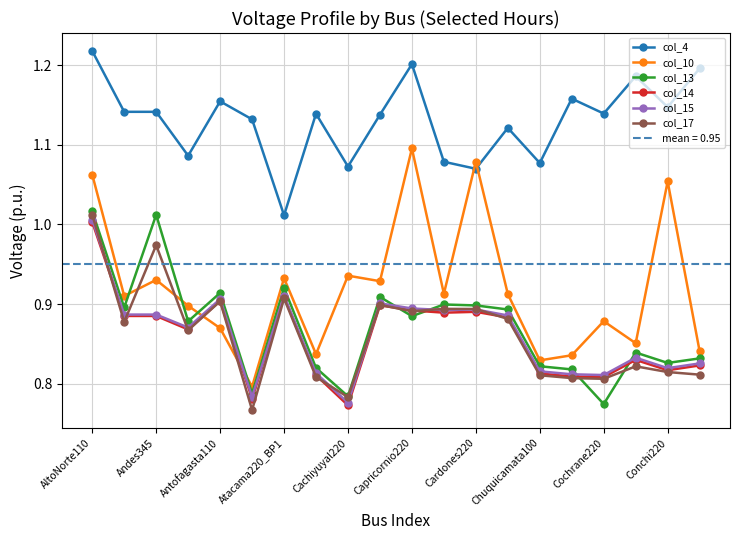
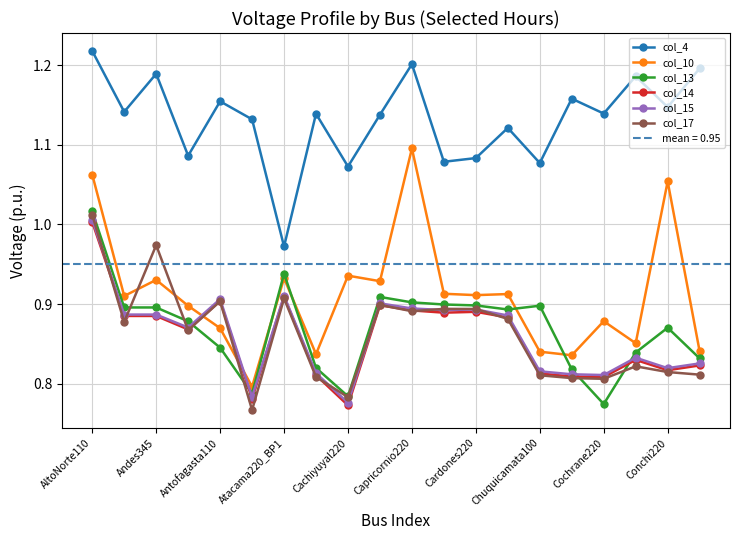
  {
    "col_4": {
      "AltoNorte110": 1.22,
-     "Andes345": 1.14,
+     "Andes345": 1.19,
      "Antofagasta110": 1.15,
-     "Atacama220_BP1": 1.01,
+     "Atacama220_BP1": 0.97,
      "Cachiyuyal220": 1.07,
      "Capricornio220": 1.20,
-     "Cardones220": 1.07,
+     "Cardones220": 1.08,
      "Chuquicamata100": 1.08,
      "Cochrane220": 1.14
    },
    "col_10": {
      "AltoNorte110": 1.06,
      "Andes345": 0.93,
      "Antofagasta110": 0.87,
      "Atacama220_BP1": 0.93,
      "Cachiyuyal220": 0.94,
      "Capricornio220": 1.10,
-     "Cardones220": 1.08,
-     "Chuquicamata100": 0.83,
+     "Cardones220": 0.91,
+     "Chuquicamata100": 0.84,
      "Cochrane220": 0.88,
      "Conchi220": 1.05
    },
    "col_13": {
      "AltoNorte110": 1.02,
-     "Andes345": 1.01,
-     "Antofagasta110": 0.91,
-     "Atacama220_BP1": 0.92,
-     "Capricornio220": 0.88,
+     "Andes345": 0.90,
+     "Antofagasta110": 0.85,
+     "Atacama220_BP1": 0.94,
+     "Capricornio220": 0.90,
      "Cardones220": 0.90,
-     "Chuquicamata100": 0.82,
+     "Chuquicamata100": 0.90,
      "Cochrane220": 0.77,
-     "Conchi220": 0.83
+     "Conchi220": 0.87
    },
    "col_17": {
      "AltoNorte110": 1.01,
      "Andes345": 0.97
    }
  }
